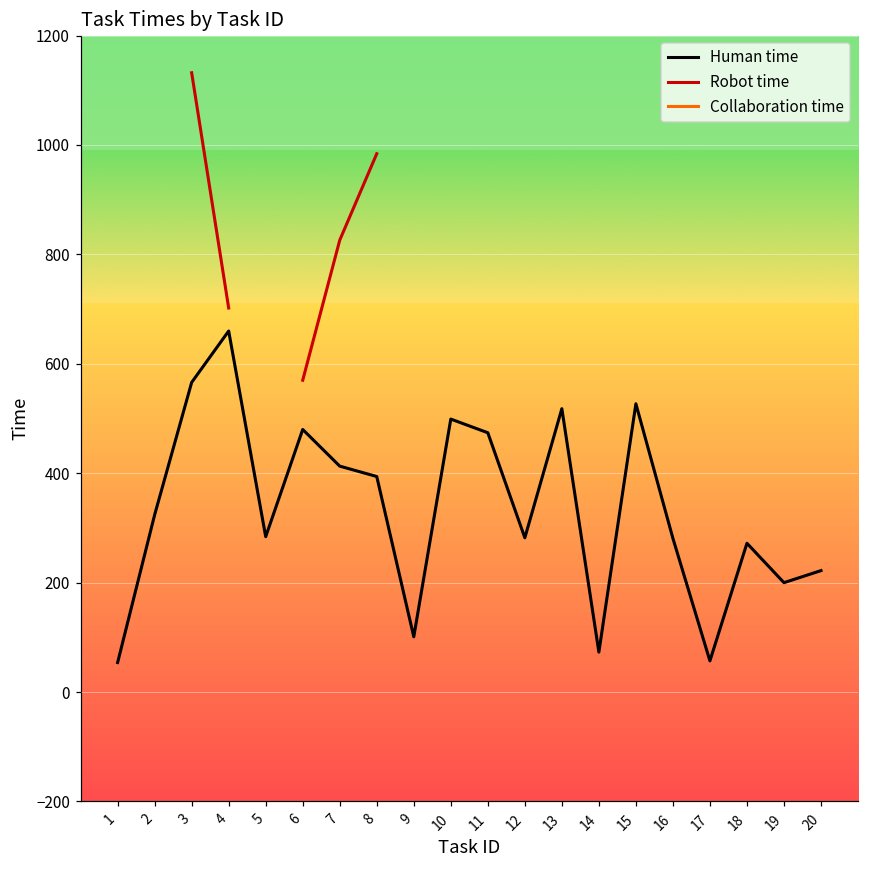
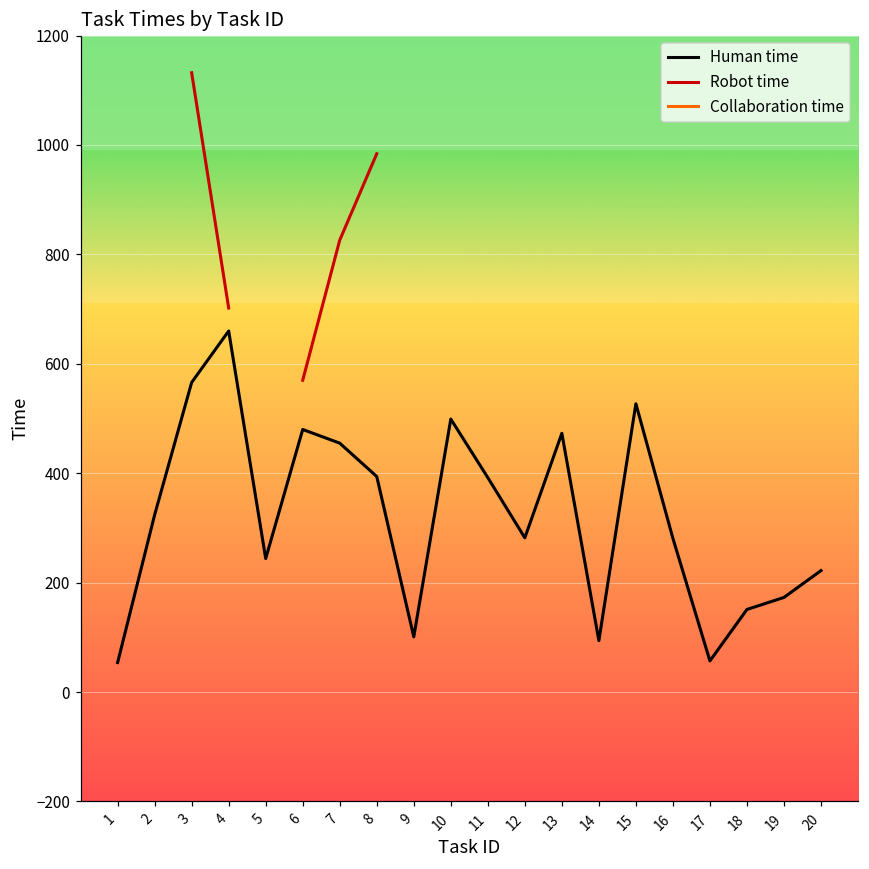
  {
    "Human time": {
      "1": 50,
      "2": 320,
      "3": 570,
      "4": 660,
-     "5": 280,
+     "5": 240,
      "6": 480,
-     "7": 410,
+     "7": 460,
      "8": 390,
      "9": 100,
      "10": 500,
-     "11": 470,
+     "11": 390,
      "12": 280,
-     "13": 520,
-     "14": 70,
+     "13": 470,
+     "14": 90,
      "15": 530,
      "16": 280,
      "17": 60,
-     "18": 270,
-     "19": 200,
+     "18": 150,
+     "19": 170,
      "20": 220
    },
    "Robot time": {
      "3": 1130,
      "4": 700,
      "6": 570,
      "7": 830,
      "8": 980
    },
    "Collaboration time": {
      "8": 340,
      "11": 270,
      "18": 110
    }
  }
